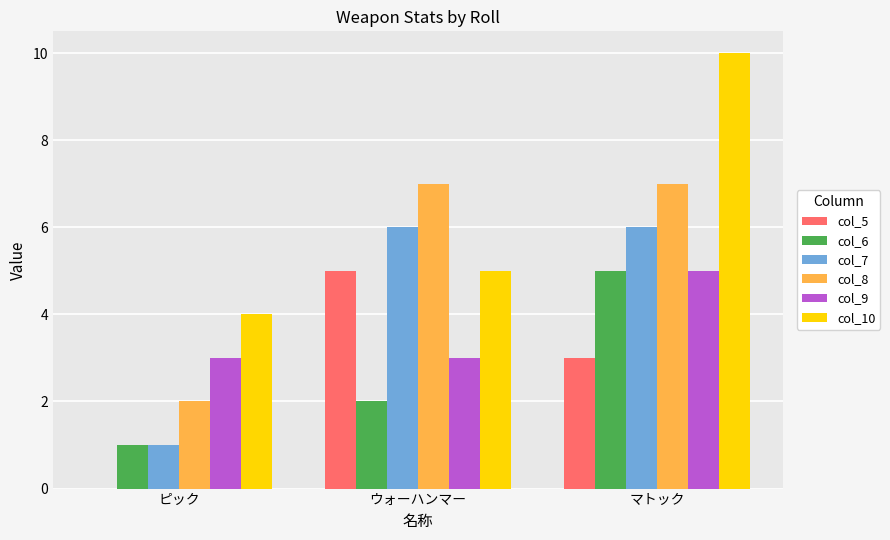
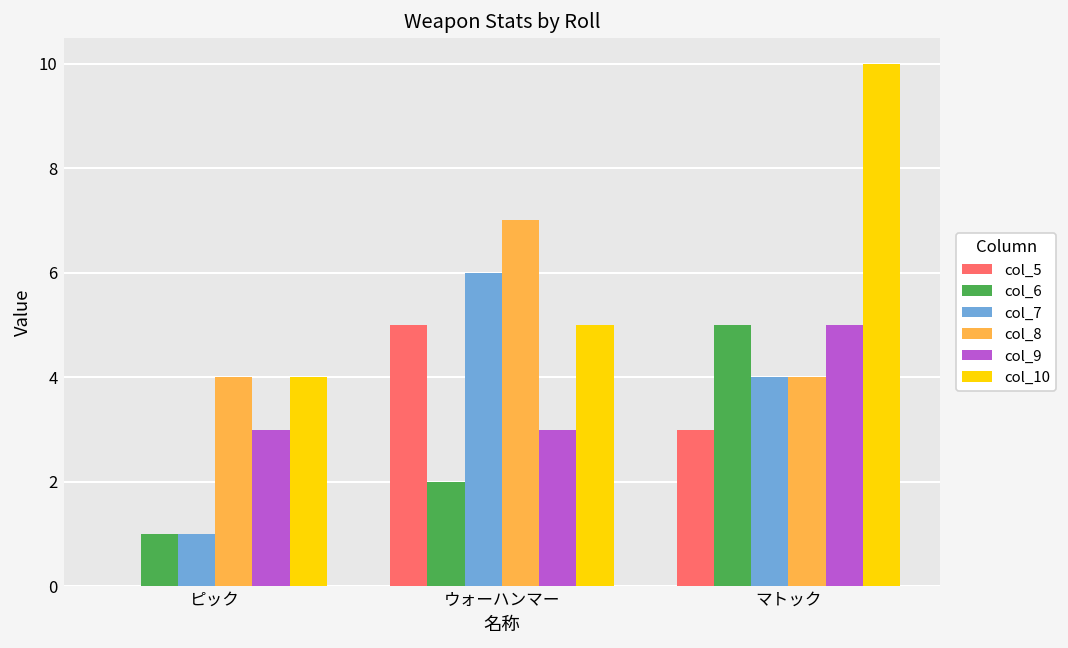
  {
    "col_5": {
      "ピック": 0,
      "ウォーハンマー": 5,
      "マトック": 3
    },
    "col_6": {
      "ピック": 1,
      "ウォーハンマー": 2,
      "マトック": 5
    },
    "col_7": {
      "ピック": 1,
      "ウォーハンマー": 6,
-     "マトック": 6
+     "マトック": 4
    },
    "col_8": {
-     "ピック": 2,
+     "ピック": 4,
      "ウォーハンマー": 7,
-     "マトック": 7
+     "マトック": 4
    },
    "col_9": {
      "ピック": 3,
      "ウォーハンマー": 3,
      "マトック": 5
    },
    "col_10": {
      "ピック": 4,
      "ウォーハンマー": 5,
      "マトック": 10
    }
  }
